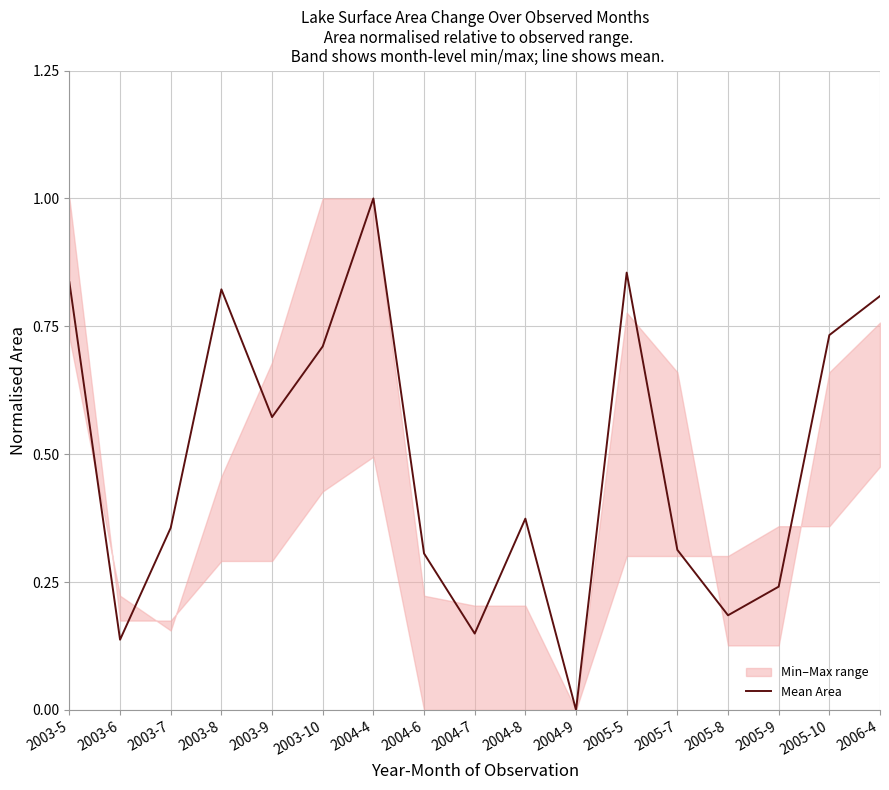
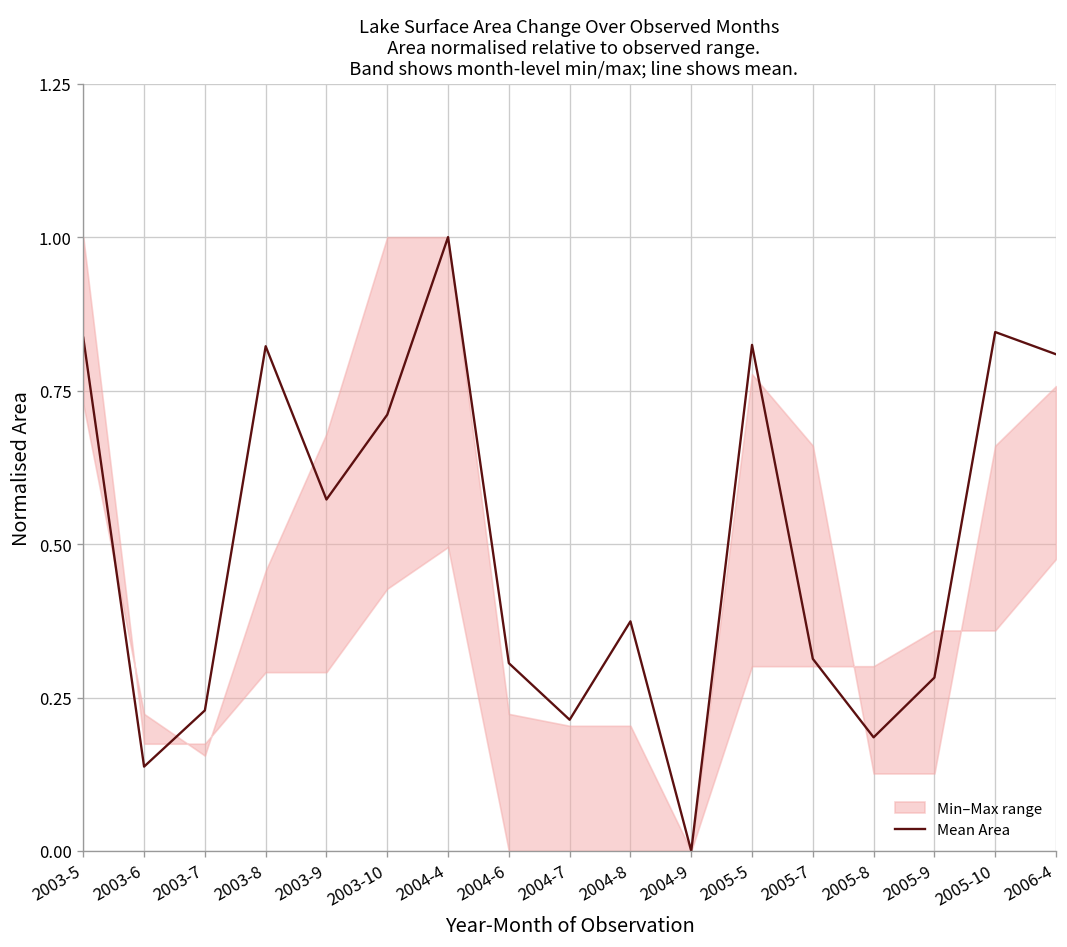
  {
    "Mean Area": {
      "2003-5": 0.84,
      "2003-6": 0.14,
-     "2003-7": 0.36,
+     "2003-7": 0.23,
      "2003-8": 0.82,
      "2003-9": 0.57,
      "2003-10": 0.71,
      "2004-6": 0.31,
-     "2004-7": 0.15,
+     "2004-7": 0.21,
      "2004-8": 0.37,
-     "2005-5": 0.86,
+     "2005-5": 0.82,
      "2005-7": 0.31,
      "2005-8": 0.19,
-     "2005-9": 0.24,
-     "2005-10": 0.73,
+     "2005-9": 0.28,
+     "2005-10": 0.85,
      "2006-4": 0.81
    },
    "Min–Max range": {
      "2004-6": 0.22,
      "2004-7": 0.20,
      "2004-8": 0.20
    }
  }
